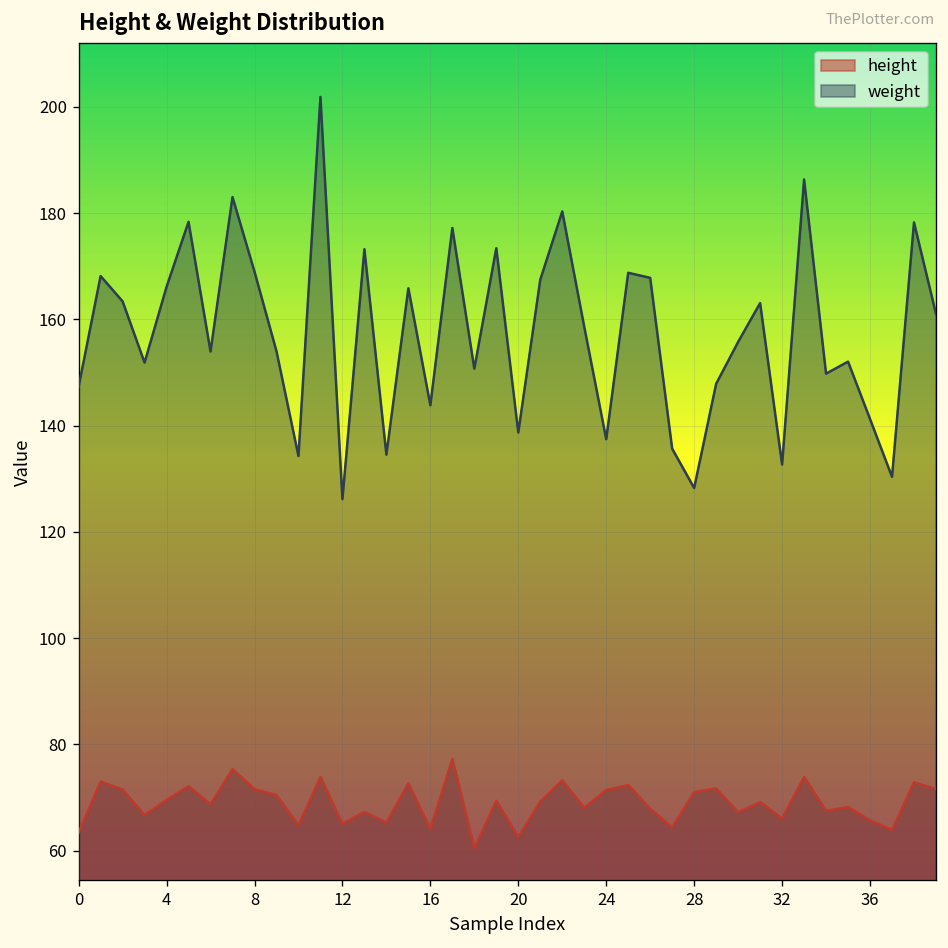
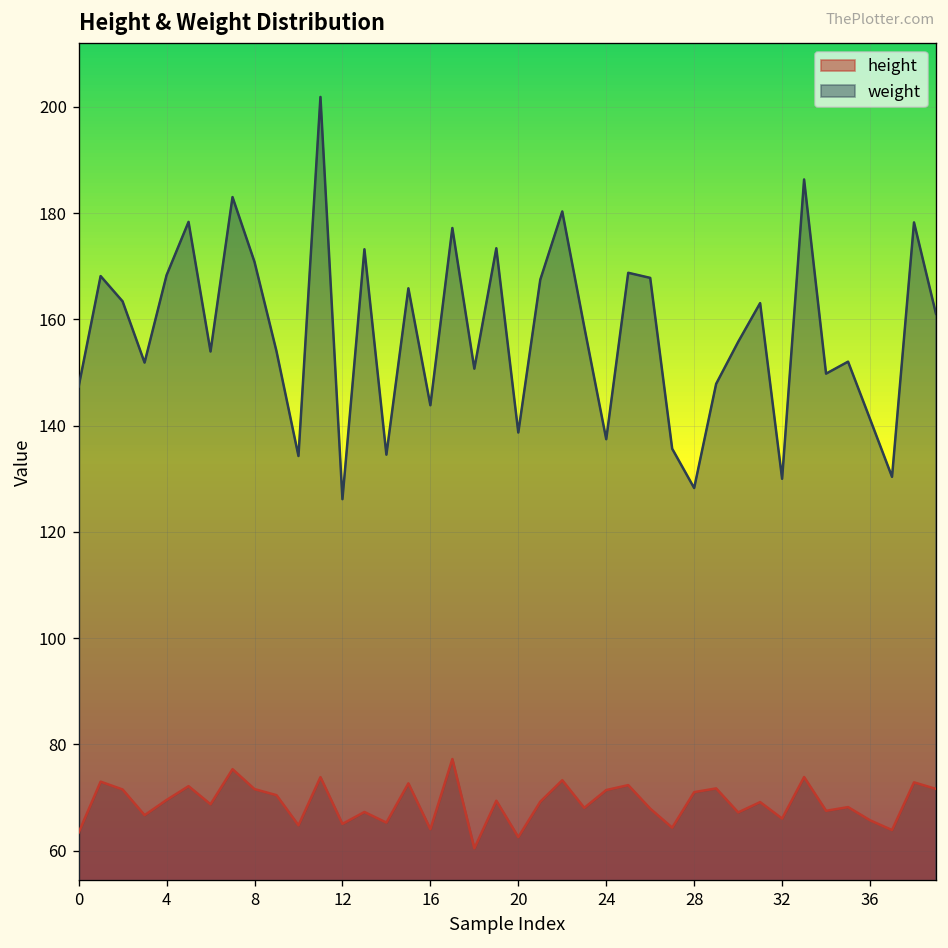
  {
    "height": {
      "0": 63,
      "4": 70,
      "8": 72,
      "12": 65,
      "16": 64,
      "20": 63,
      "24": 71,
      "28": 71,
      "32": 66,
      "36": 66
    },
    "weight": {
      "0": 147,
-     "4": 166,
-     "8": 169,
+     "4": 168,
+     "8": 171,
      "12": 126,
      "16": 144,
      "20": 139,
      "24": 137,
      "28": 128,
-     "32": 133,
+     "32": 130,
      "36": 141
    }
  }
